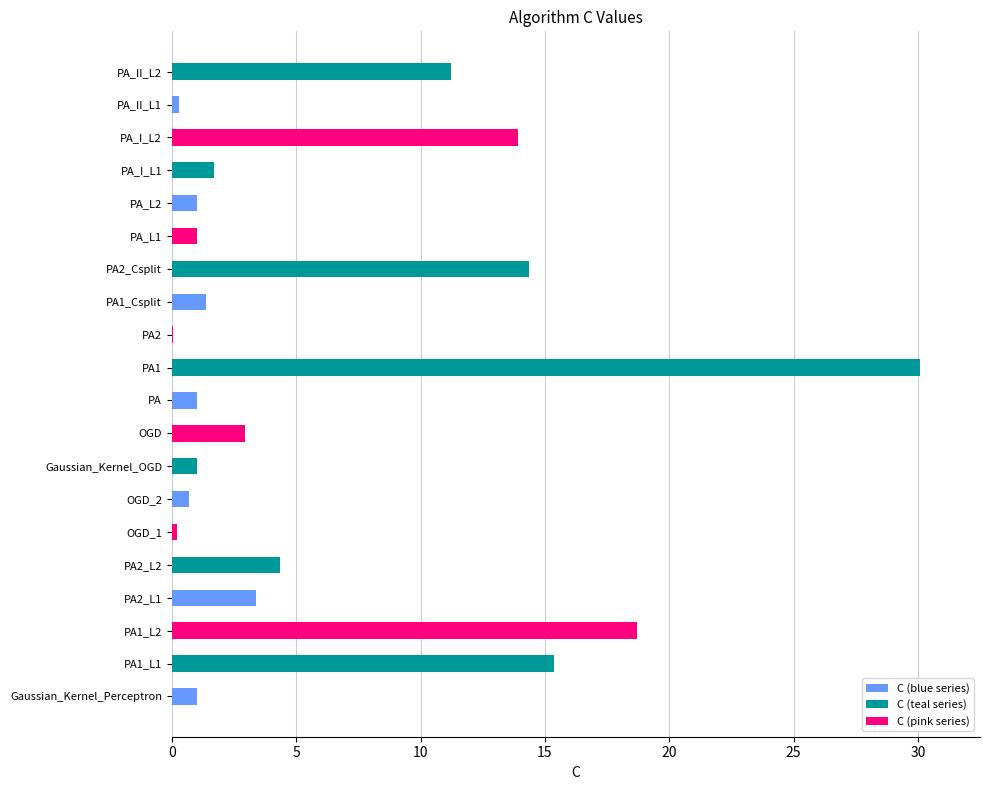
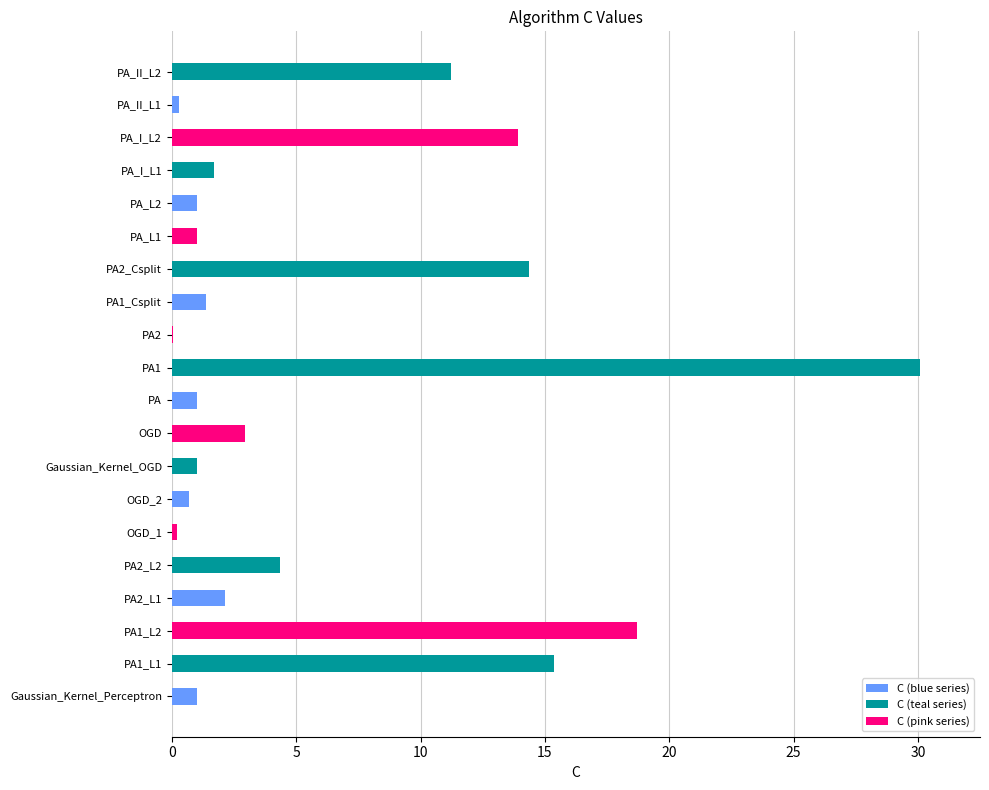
  {
    "PA_II_L2": 11.2,
    "PA_II_L1": 0.3,
    "PA_I_L2": 13.9,
    "PA_I_L1": 1.7,
    "PA_L2": 1.0,
    "PA_L1": 1.0,
    "PA2_Csplit": 14.3,
    "PA1_Csplit": 1.4,
    "PA1": 30.1,
    "PA": 1.0,
    "OGD": 3.0,
    "Gaussian_Kernel_OGD": 1.0,
    "OGD_2": 0.7,
    "OGD_1": 0.2,
    "PA2_L2": 4.3,
-   "PA2_L1": 3.4,
+   "PA2_L1": 2.1,
    "PA1_L2": 18.7,
    "PA1_L1": 15.4,
    "Gaussian_Kernel_Perceptron": 1.0
  }
